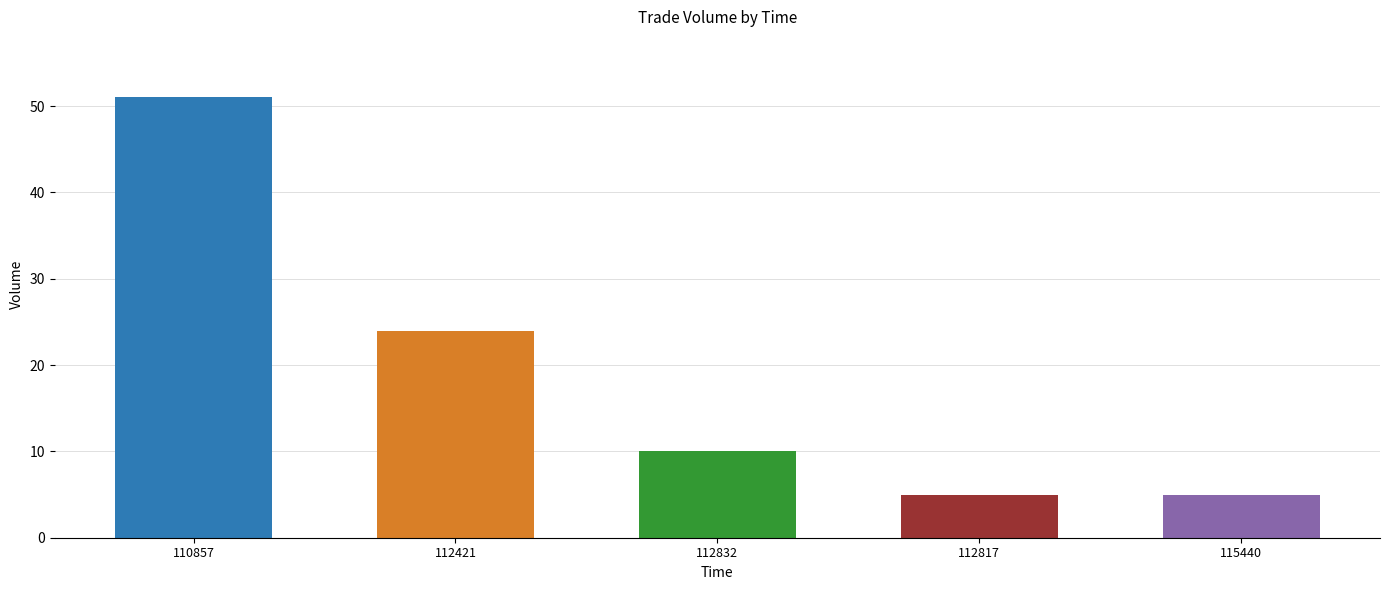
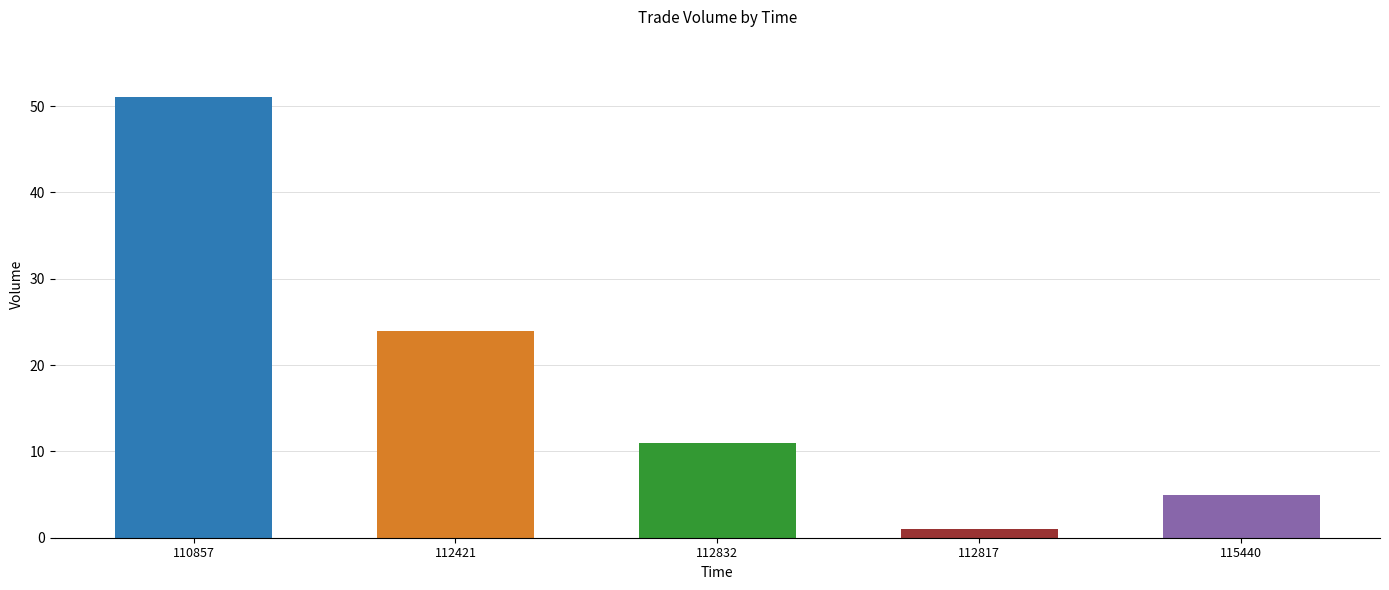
  {
    "110857": 51,
    "112421": 24,
-   "112832": 10,
-   "112817": 5,
+   "112832": 11,
+   "112817": 1,
    "115440": 5
  }
